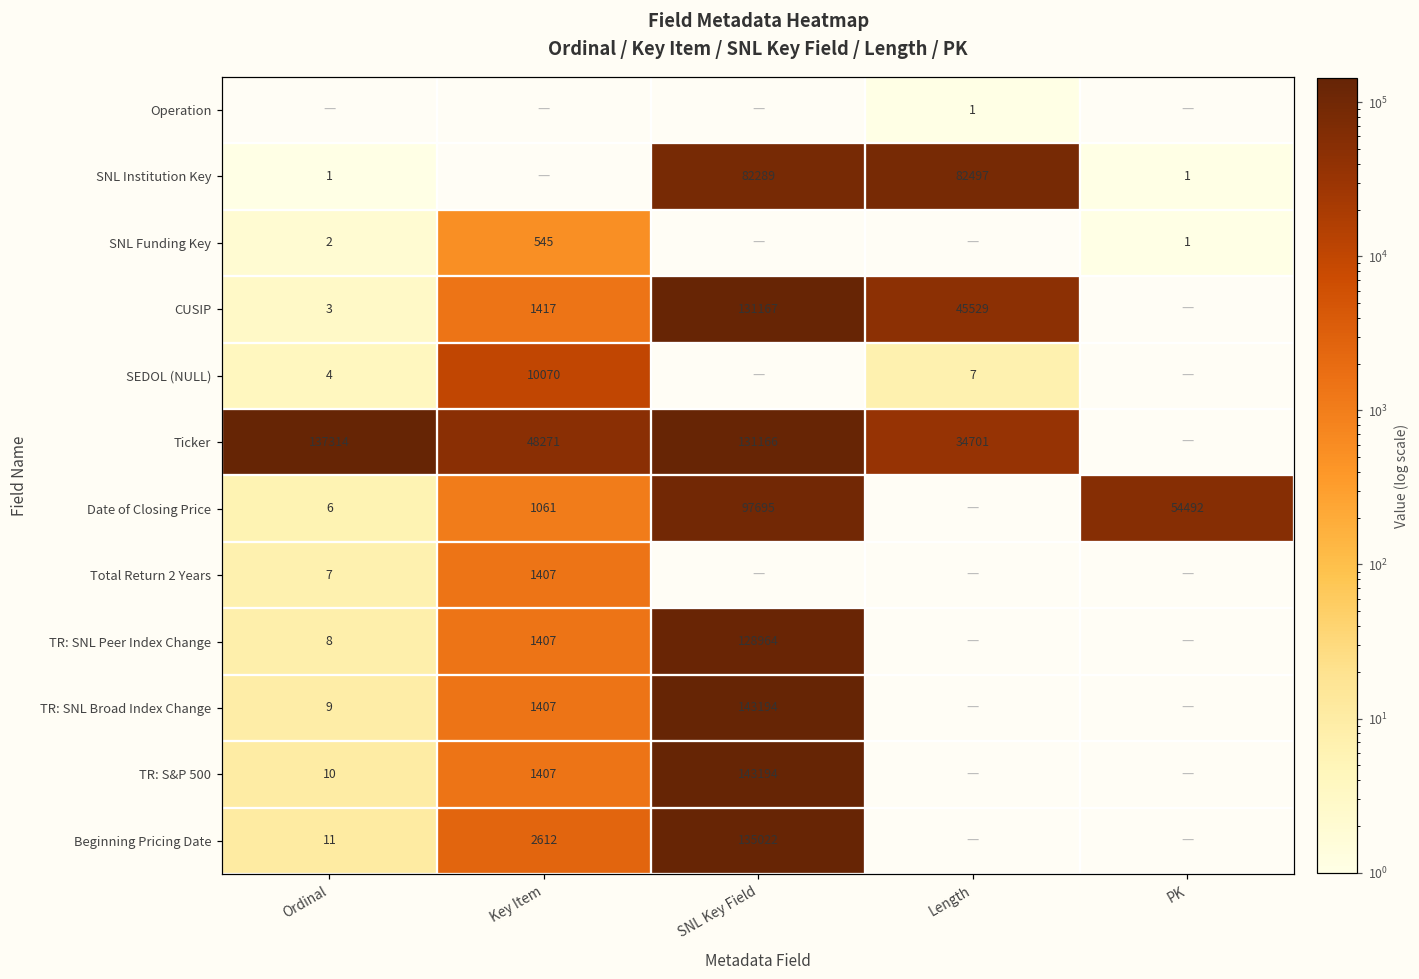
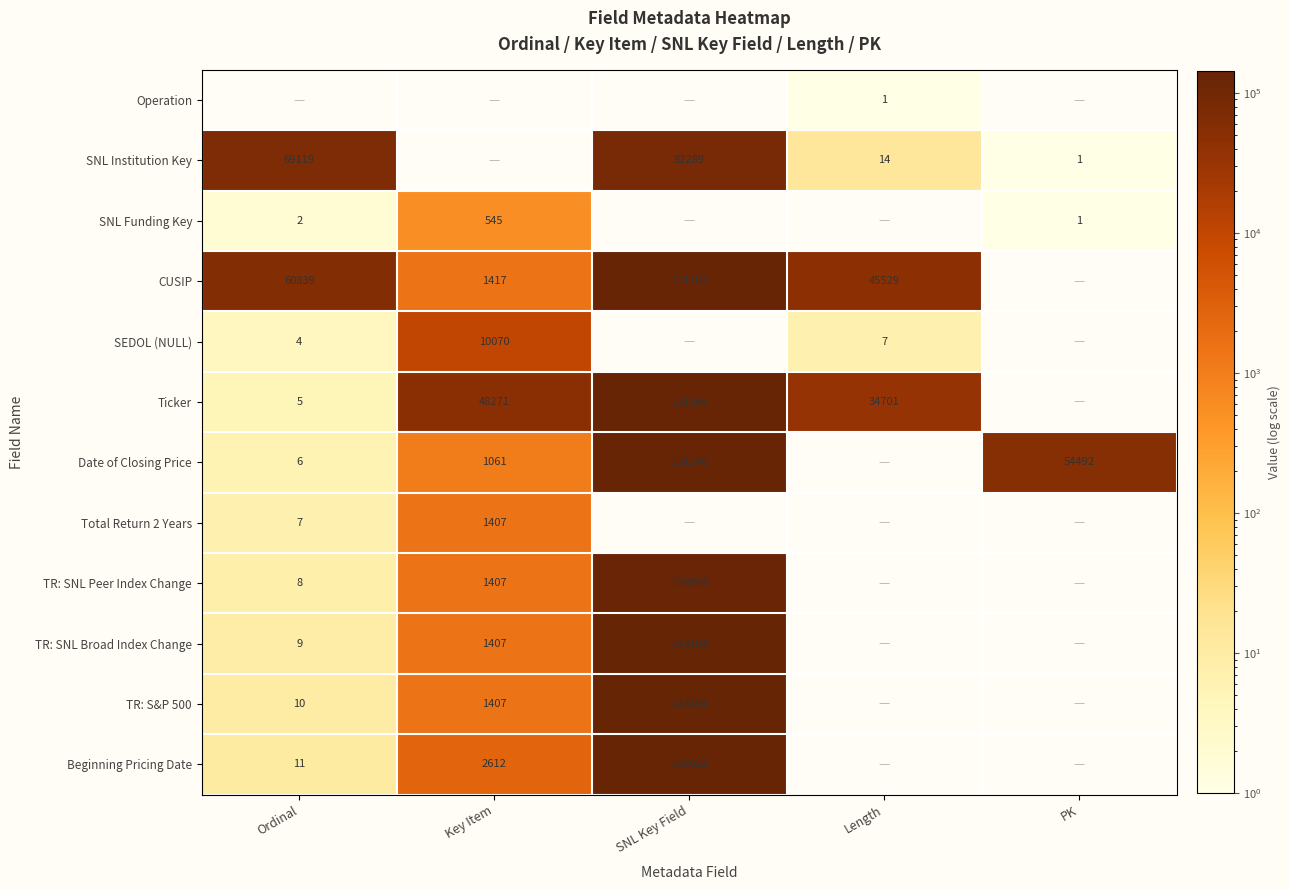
  {
    "Operation": {
      "Length": 1
    },
    "SNL Institution Key": {
-     "Ordinal": 1,
+     "Ordinal": 69119,
      "SNL Key Field": 82289,
-     "Length": 82497,
+     "Length": 14,
      "PK": 1
    },
    "SNL Funding Key": {
      "Ordinal": 2,
      "Key Item": 545,
      "PK": 1
    },
    "CUSIP": {
-     "Ordinal": 3,
+     "Ordinal": 60839,
      "Key Item": 1417,
      "SNL Key Field": 131167,
      "Length": 45529
    },
    "SEDOL (NULL)": {
      "Ordinal": 4,
      "Key Item": 10070,
      "Length": 7
    },
    "Ticker": {
-     "Ordinal": 137314,
+     "Ordinal": 5,
      "Key Item": 48271,
      "SNL Key Field": 131166,
      "Length": 34701
    },
    "Date of Closing Price": {
      "Ordinal": 6,
      "Key Item": 1061,
-     "SNL Key Field": 97695,
+     "SNL Key Field": 131240,
      "PK": 54492
    },
    "Total Return 2 Years": {
      "Ordinal": 7,
      "Key Item": 1407
    },
    "TR: SNL Peer Index Change": {
      "Ordinal": 8,
      "Key Item": 1407,
      "SNL Key Field": 128964
    },
    "TR: SNL Broad Index Change": {
      "Ordinal": 9,
      "Key Item": 1407,
      "SNL Key Field": 143194
    },
    "TR: S&P 500": {
      "Ordinal": 10,
      "Key Item": 1407,
      "SNL Key Field": 143194
    },
    "Beginning Pricing Date": {
      "Ordinal": 11,
      "Key Item": 2612,
      "SNL Key Field": 135022
    }
  }
